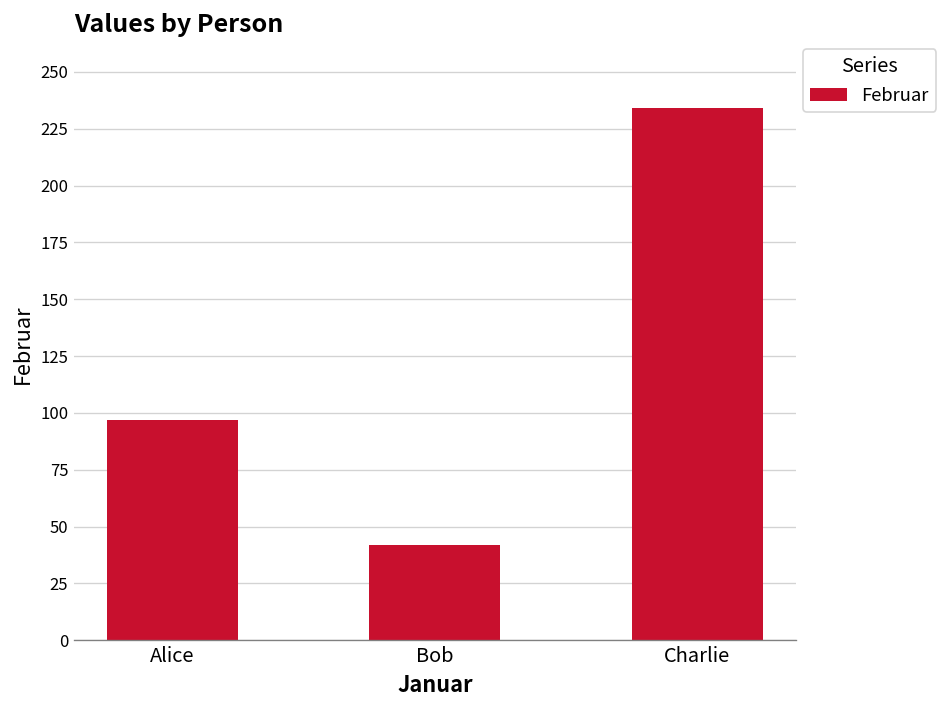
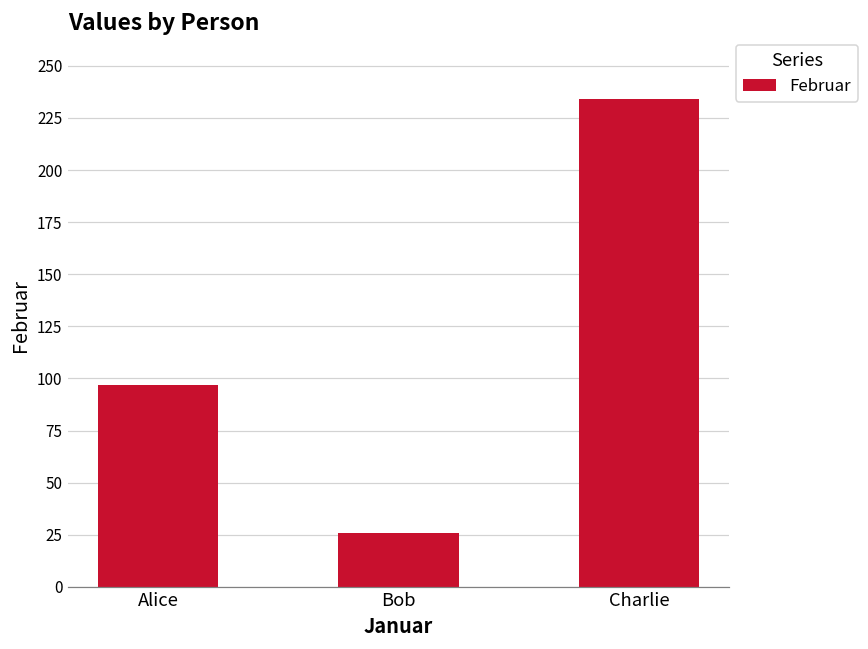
  {
    "Alice": 97,
-   "Bob": 42,
+   "Bob": 26,
    "Charlie": 234
  }
